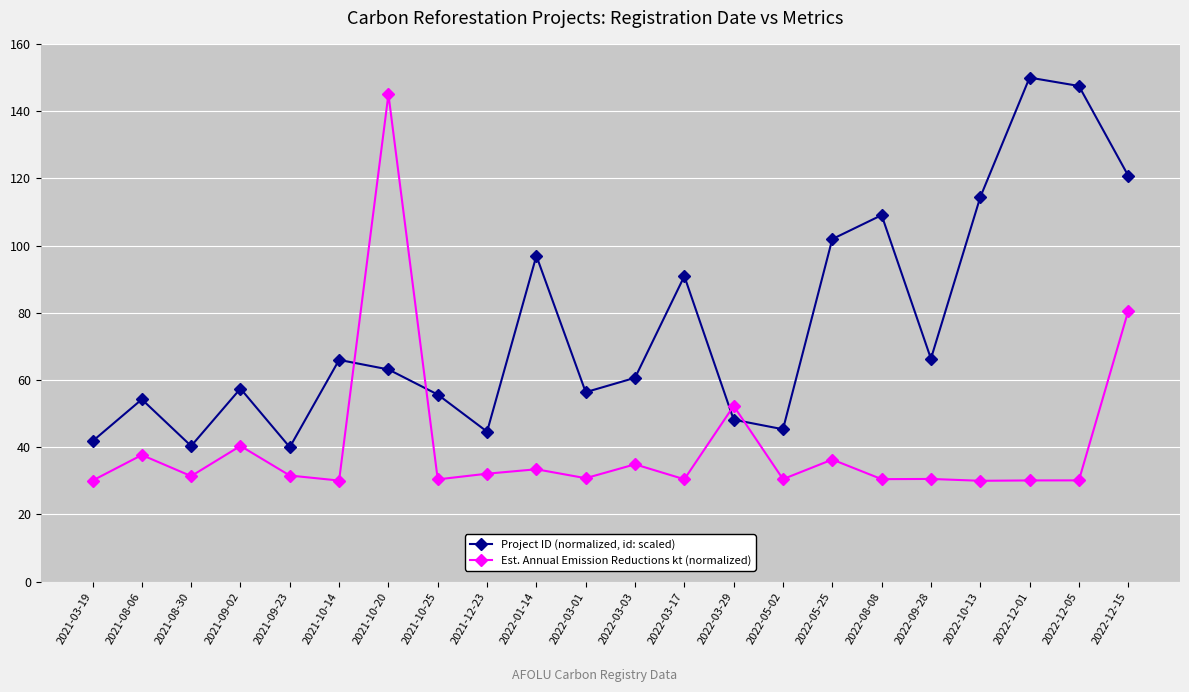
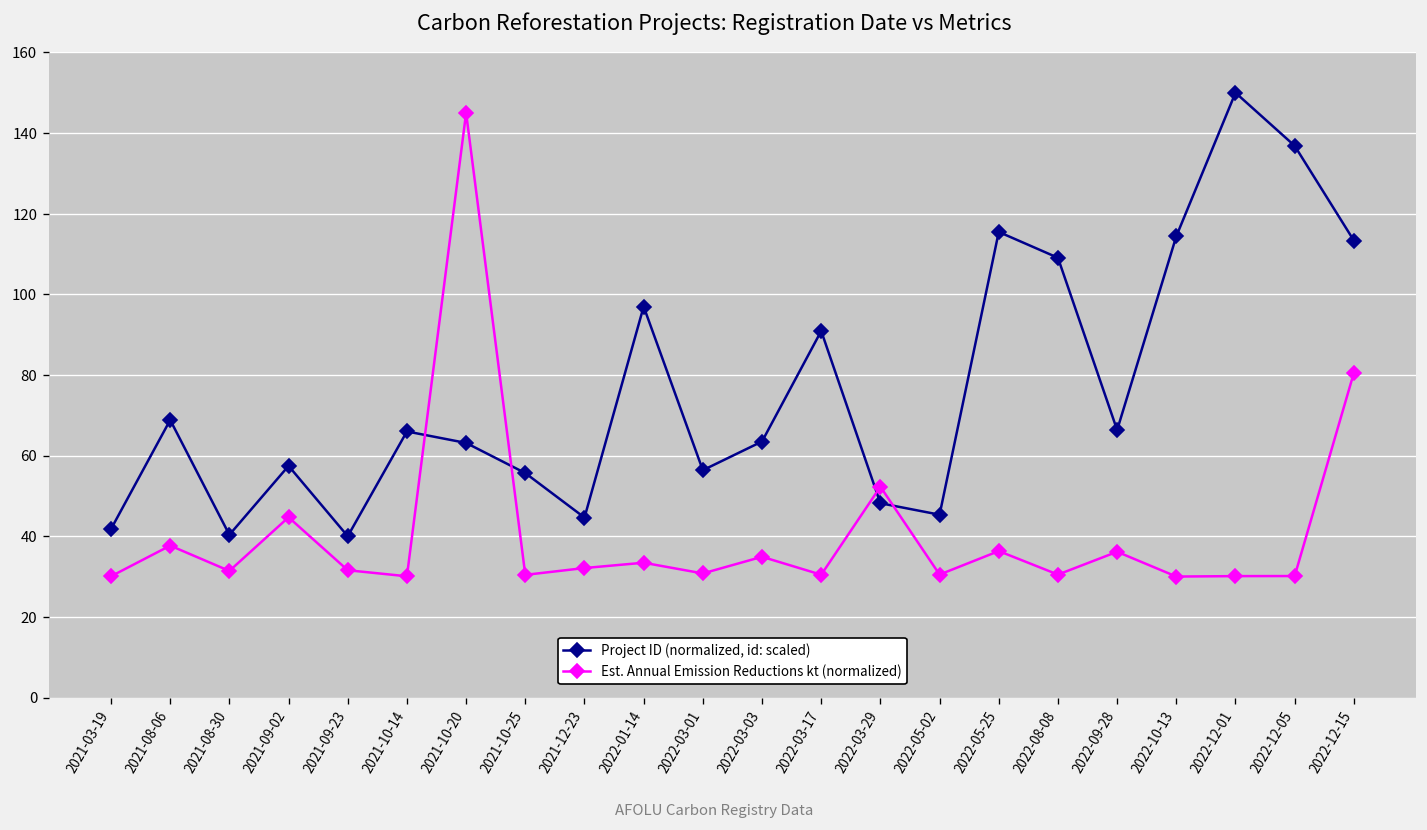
  {
    "Project ID (normalized, id: scaled)": {
      "2021-03-19": 42,
-     "2021-08-06": 54,
+     "2021-08-06": 69,
      "2021-08-30": 40,
      "2021-09-02": 57,
      "2021-09-23": 40,
      "2021-10-14": 66,
      "2021-10-20": 63,
      "2021-10-25": 56,
      "2021-12-23": 45,
      "2022-01-14": 97,
      "2022-03-01": 56,
-     "2022-03-03": 61,
+     "2022-03-03": 63,
      "2022-03-17": 91,
      "2022-03-29": 48,
      "2022-05-02": 45,
-     "2022-05-25": 102,
+     "2022-05-25": 115,
      "2022-08-08": 109,
      "2022-09-28": 66,
      "2022-10-13": 114,
      "2022-12-01": 150,
-     "2022-12-05": 148,
-     "2022-12-15": 121
+     "2022-12-05": 137,
+     "2022-12-15": 113
    },
    "Est. Annual Emission Reductions kt (normalized)": {
      "2021-03-19": 30,
      "2021-08-06": 38,
      "2021-08-30": 31,
-     "2021-09-02": 40,
+     "2021-09-02": 45,
      "2021-09-23": 32,
      "2021-10-14": 30,
      "2021-10-20": 145,
      "2021-10-25": 30,
      "2021-12-23": 32,
      "2022-01-14": 33,
      "2022-03-01": 31,
      "2022-03-03": 35,
      "2022-03-17": 30,
      "2022-03-29": 52,
      "2022-05-02": 30,
      "2022-05-25": 36,
      "2022-08-08": 30,
-     "2022-09-28": 31,
+     "2022-09-28": 36,
      "2022-10-13": 30,
      "2022-12-01": 30,
      "2022-12-05": 30,
      "2022-12-15": 81
    }
  }
